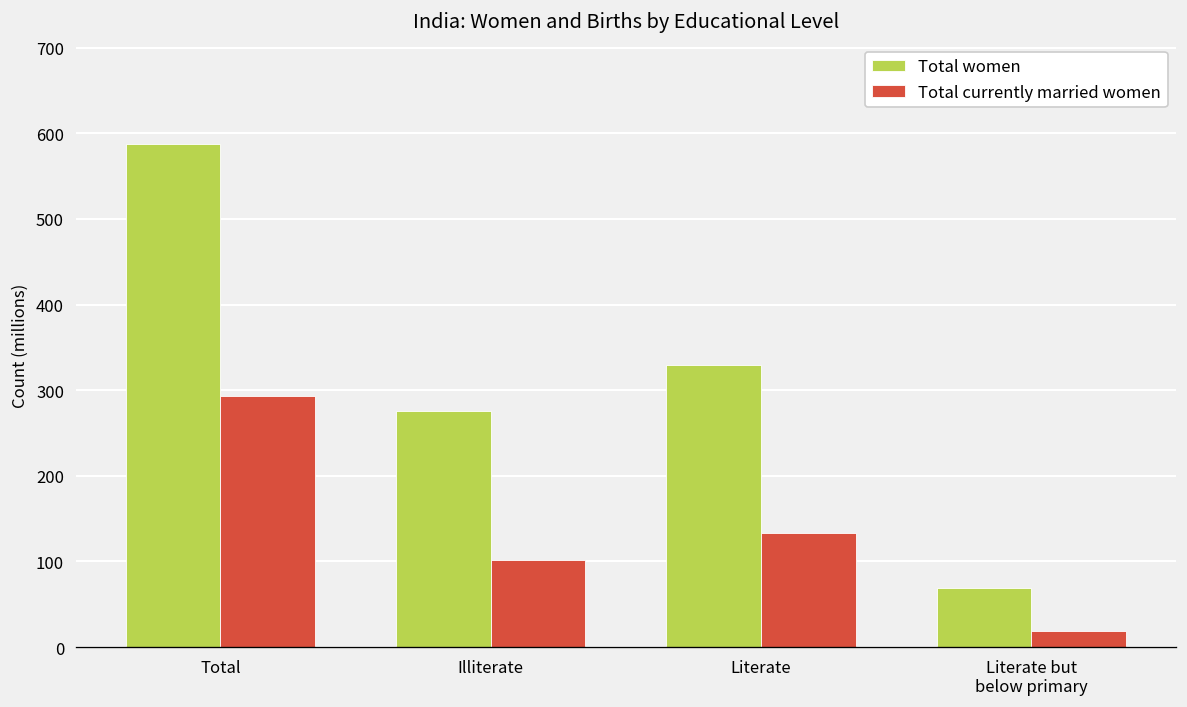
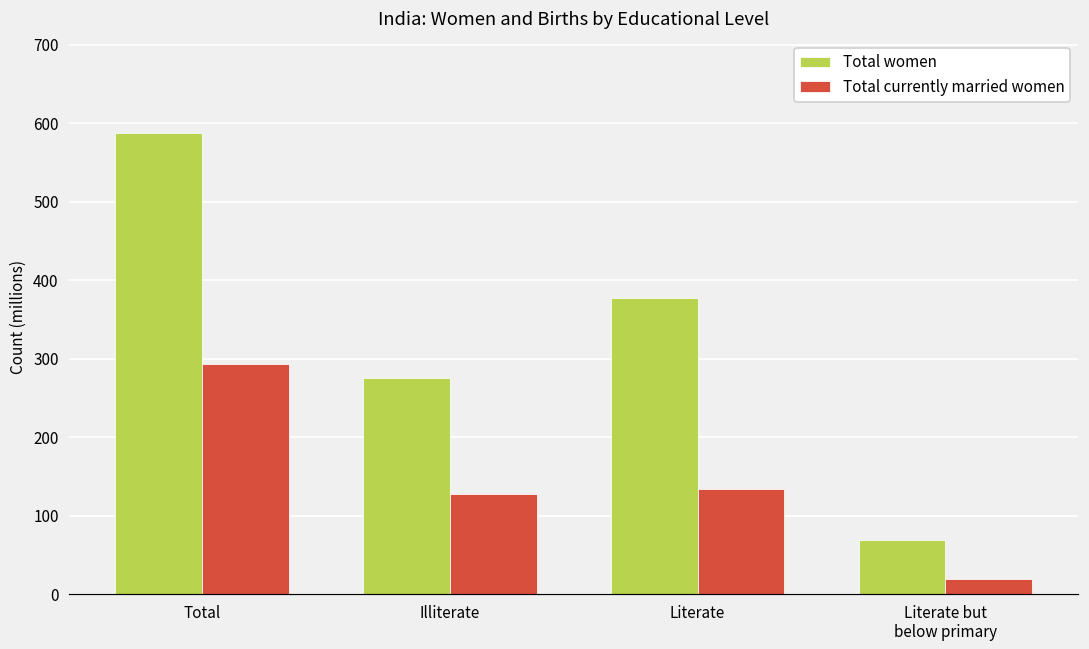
  {
    "Total women": {
      "Total": 590,
      "Illiterate": 280,
-     "Literate": 330,
+     "Literate": 380,
      "Literate but below primary": 70
    },
    "Total currently married women": {
      "Total": 290,
-     "Illiterate": 100,
+     "Illiterate": 130,
      "Literate": 130,
      "Literate but below primary": 20
    }
  }
